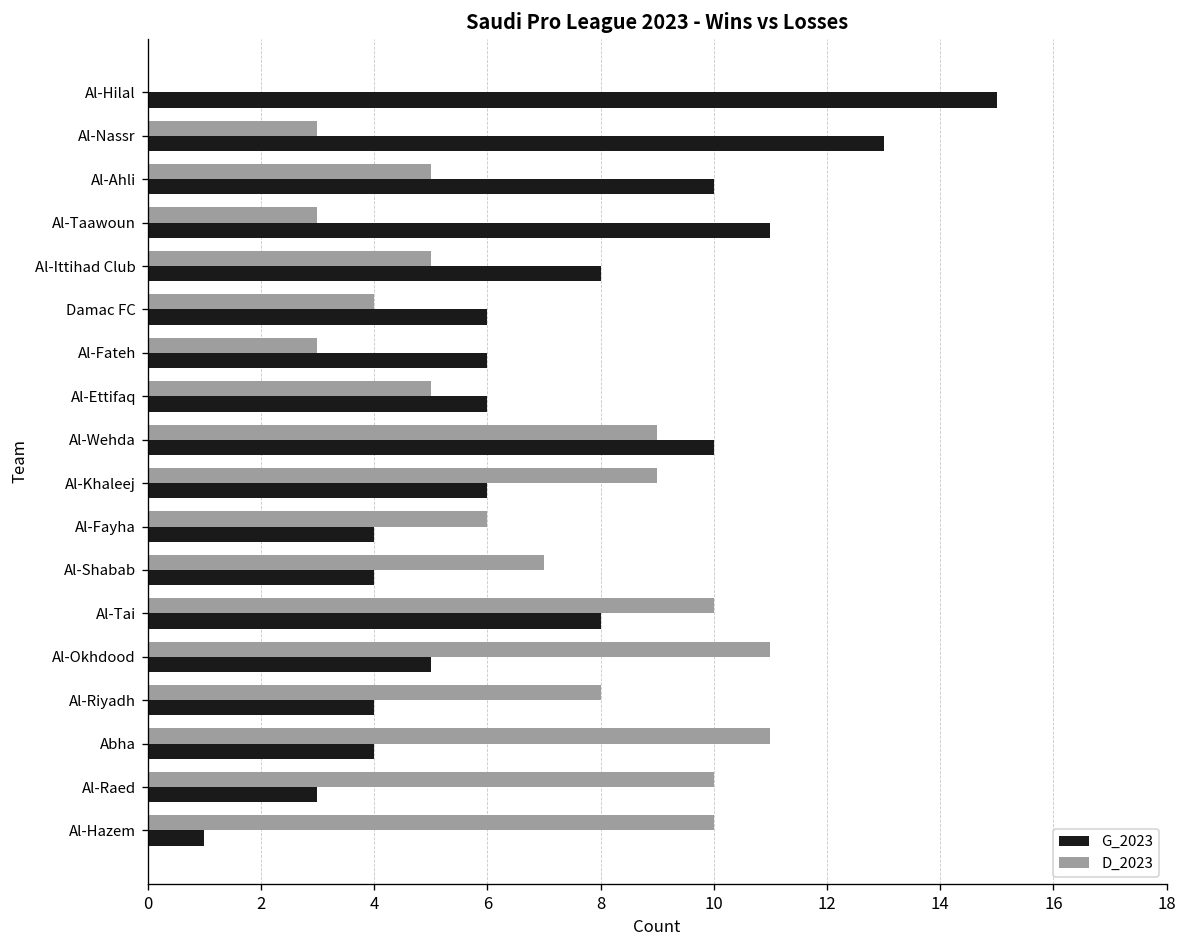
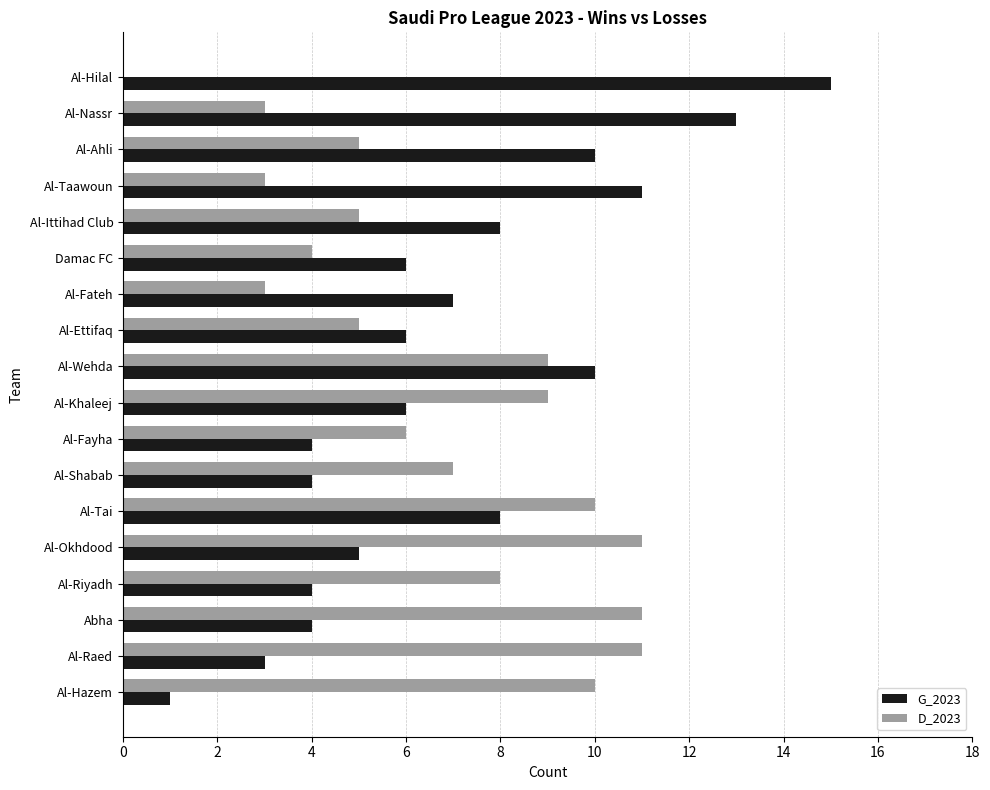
  {
    "G_2023": {
      "Al-Hilal": 15,
      "Al-Nassr": 13,
      "Al-Ahli": 10,
      "Al-Taawoun": 11,
      "Al-Ittihad Club": 8,
      "Damac FC": 6,
-     "Al-Fateh": 6,
+     "Al-Fateh": 7,
      "Al-Ettifaq": 6,
      "Al-Wehda": 10,
      "Al-Khaleej": 6,
      "Al-Fayha": 4,
      "Al-Shabab": 4,
      "Al-Tai": 8,
      "Al-Okhdood": 5,
      "Al-Riyadh": 4,
      "Abha": 4,
      "Al-Raed": 3,
      "Al-Hazem": 1
    },
    "D_2023": {
      "Al-Hilal": 0,
      "Al-Nassr": 3,
      "Al-Ahli": 5,
      "Al-Taawoun": 3,
      "Al-Ittihad Club": 5,
      "Damac FC": 4,
      "Al-Fateh": 3,
      "Al-Ettifaq": 5,
      "Al-Wehda": 9,
      "Al-Khaleej": 9,
      "Al-Fayha": 6,
      "Al-Shabab": 7,
      "Al-Tai": 10,
      "Al-Okhdood": 11,
      "Al-Riyadh": 8,
      "Abha": 11,
-     "Al-Raed": 10,
+     "Al-Raed": 11,
      "Al-Hazem": 10
    }
  }
